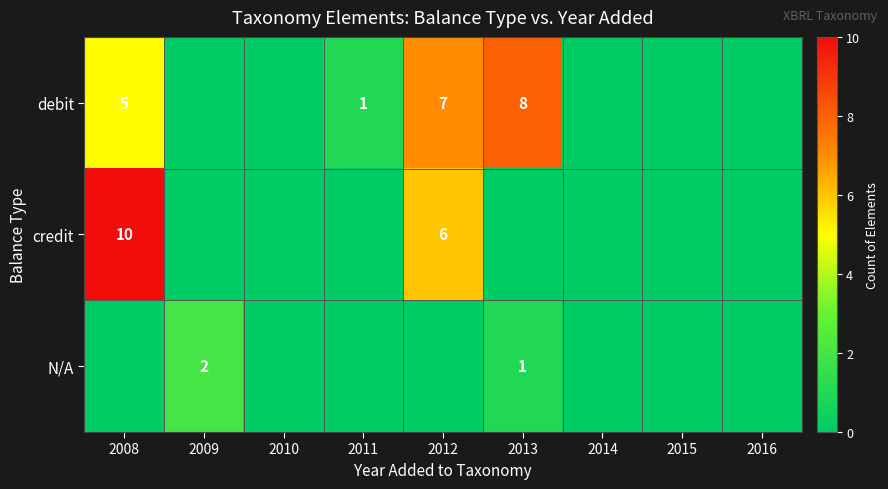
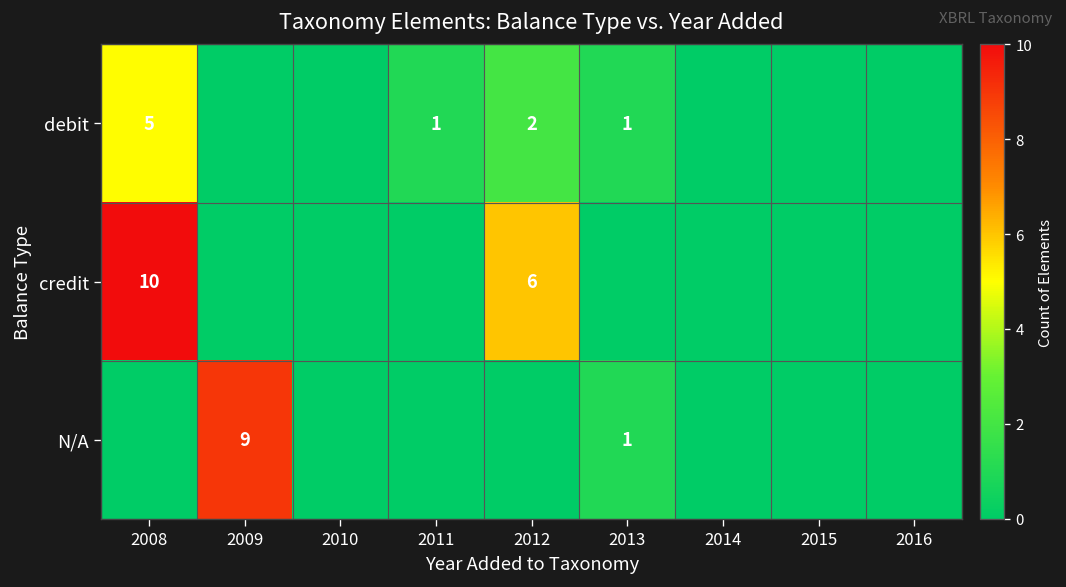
  {
    "debit": {
      "2008": 5,
      "2011": 1,
-     "2012": 7,
-     "2013": 8
+     "2012": 2,
+     "2013": 1
    },
    "credit": {
      "2008": 10,
      "2012": 6
    },
    "N/A": {
-     "2009": 2,
+     "2009": 9,
      "2013": 1
    }
  }
